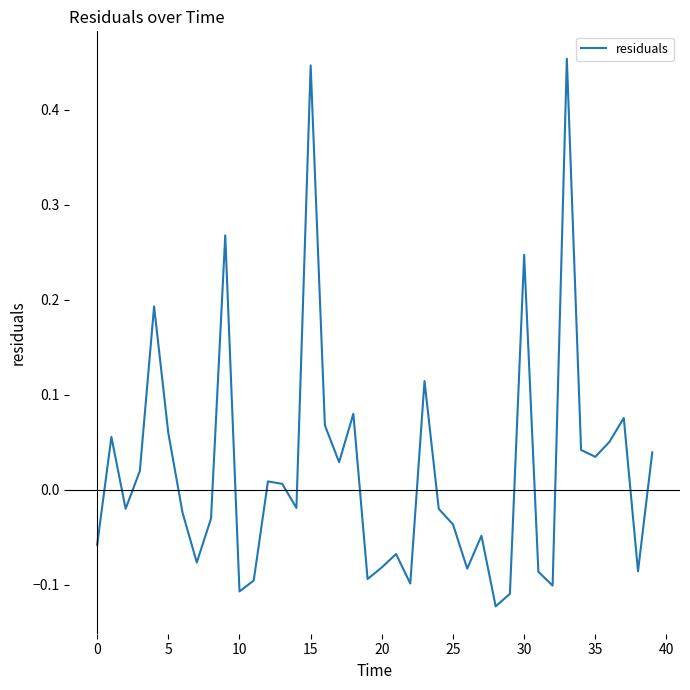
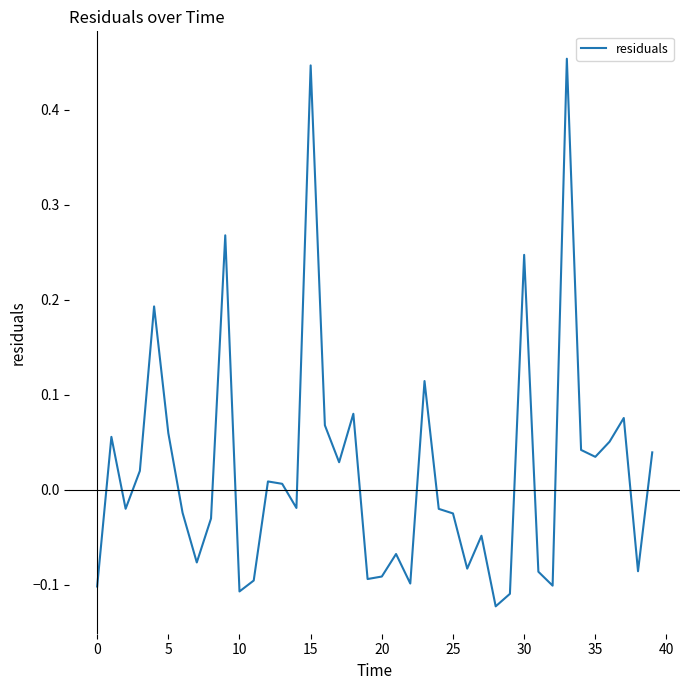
  {
-   "0": -0.06,
+   "0": -0.10,
    "5": 0.06,
    "10": -0.11,
    "15": 0.45,
-   "20": -0.08,
-   "25": -0.04,
+   "20": -0.09,
+   "25": -0.02,
    "30": 0.25,
    "35": 0.03
  }
